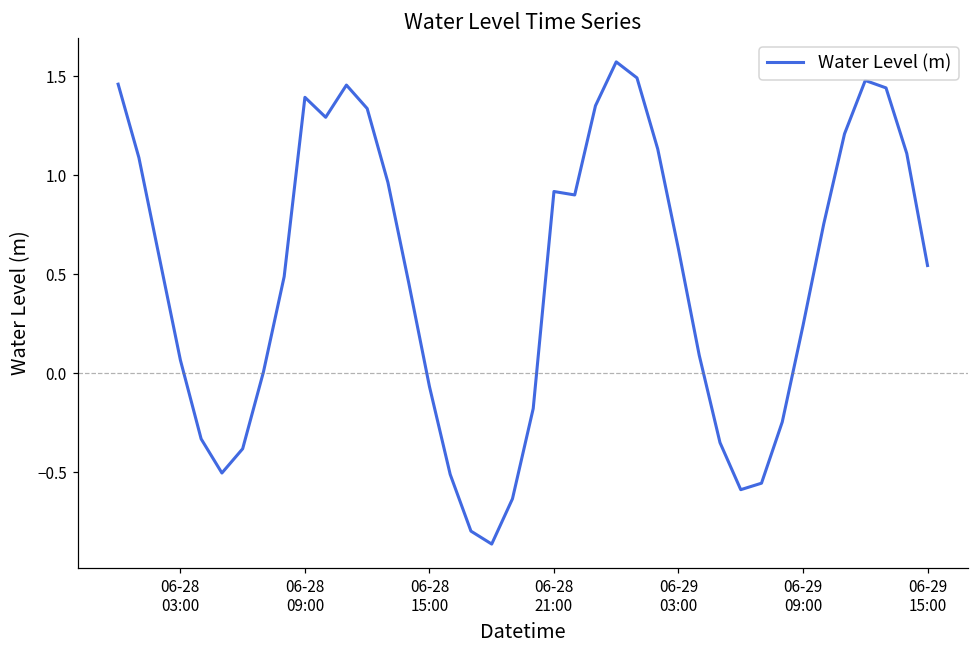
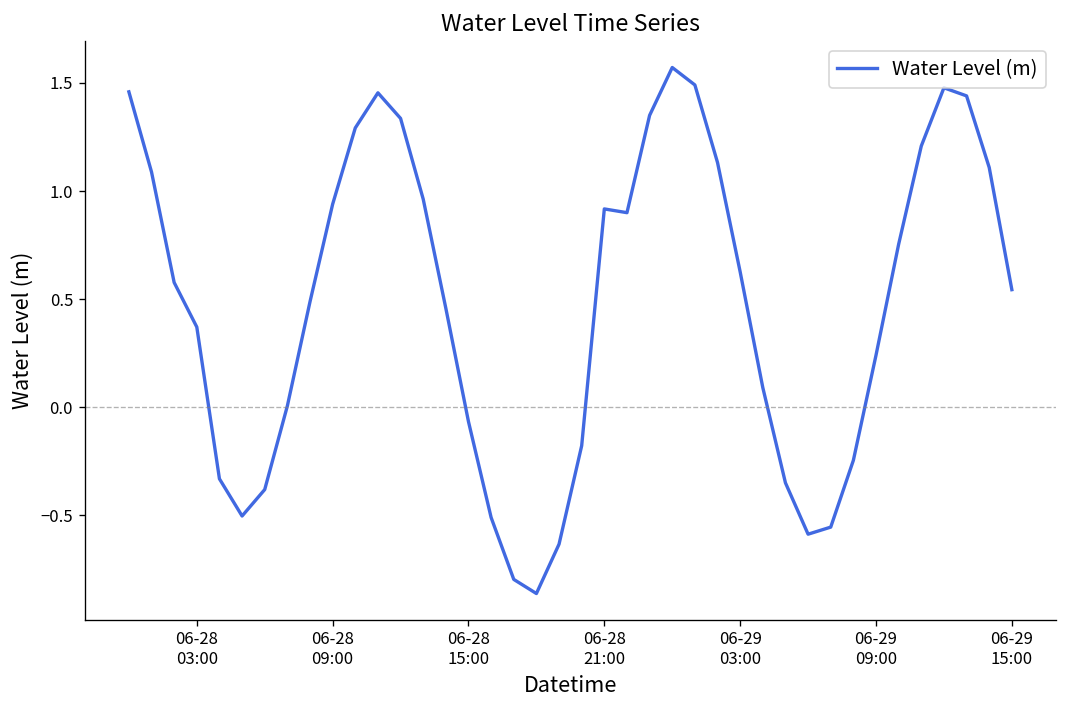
  {
-   "06-28 03:00": 0.07,
-   "06-28 09:00": 1.39,
+   "06-28 03:00": 0.37,
+   "06-28 09:00": 0.94,
    "06-28 15:00": -0.07,
    "06-28 21:00": 0.92,
    "06-29 03:00": 0.63,
    "06-29 09:00": 0.24,
    "06-29 15:00": 0.54
  }
